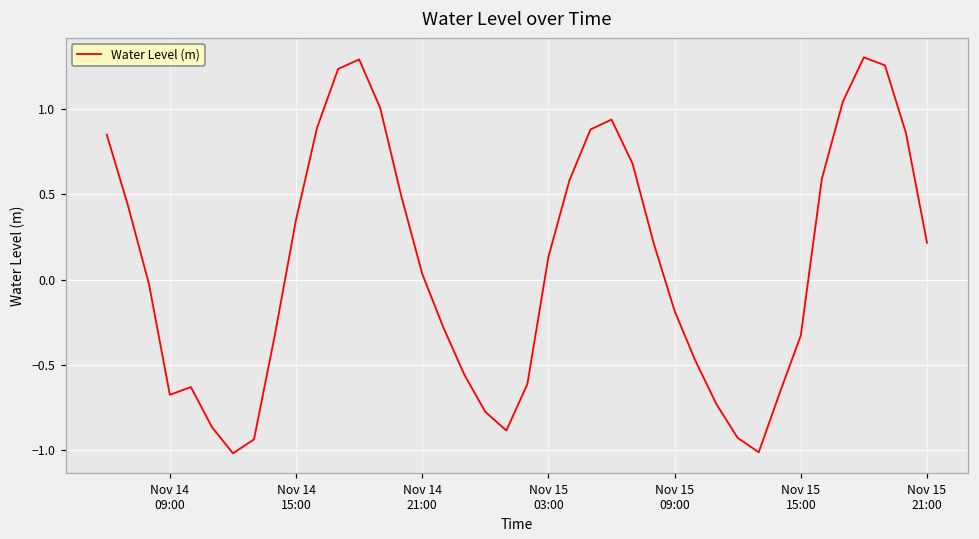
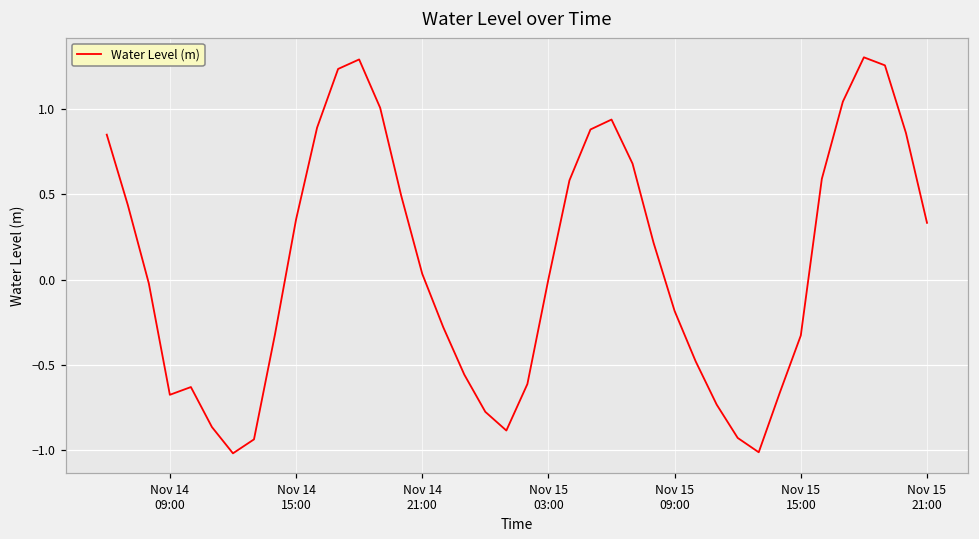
  {
    "Nov 14 09:00": -0.68,
    "Nov 14 15:00": 0.35,
    "Nov 14 21:00": 0.03,
-   "Nov 15 03:00": 0.13,
+   "Nov 15 03:00": 0.00,
    "Nov 15 09:00": -0.18,
    "Nov 15 15:00": -0.33,
-   "Nov 15 21:00": 0.22
+   "Nov 15 21:00": 0.33
  }
